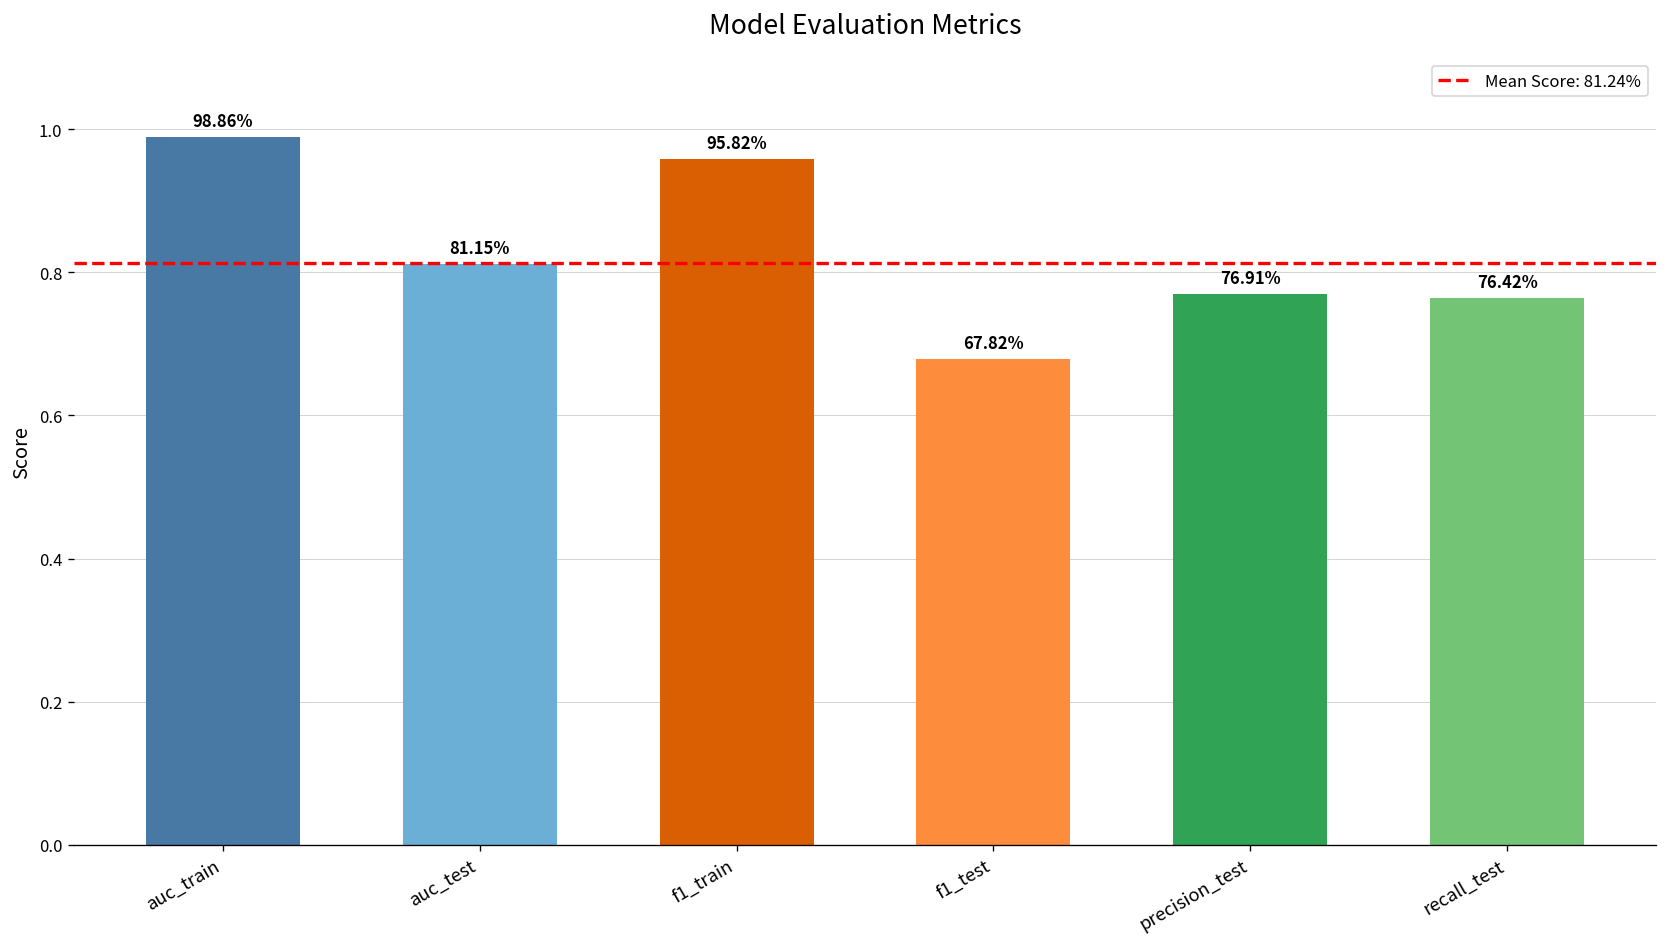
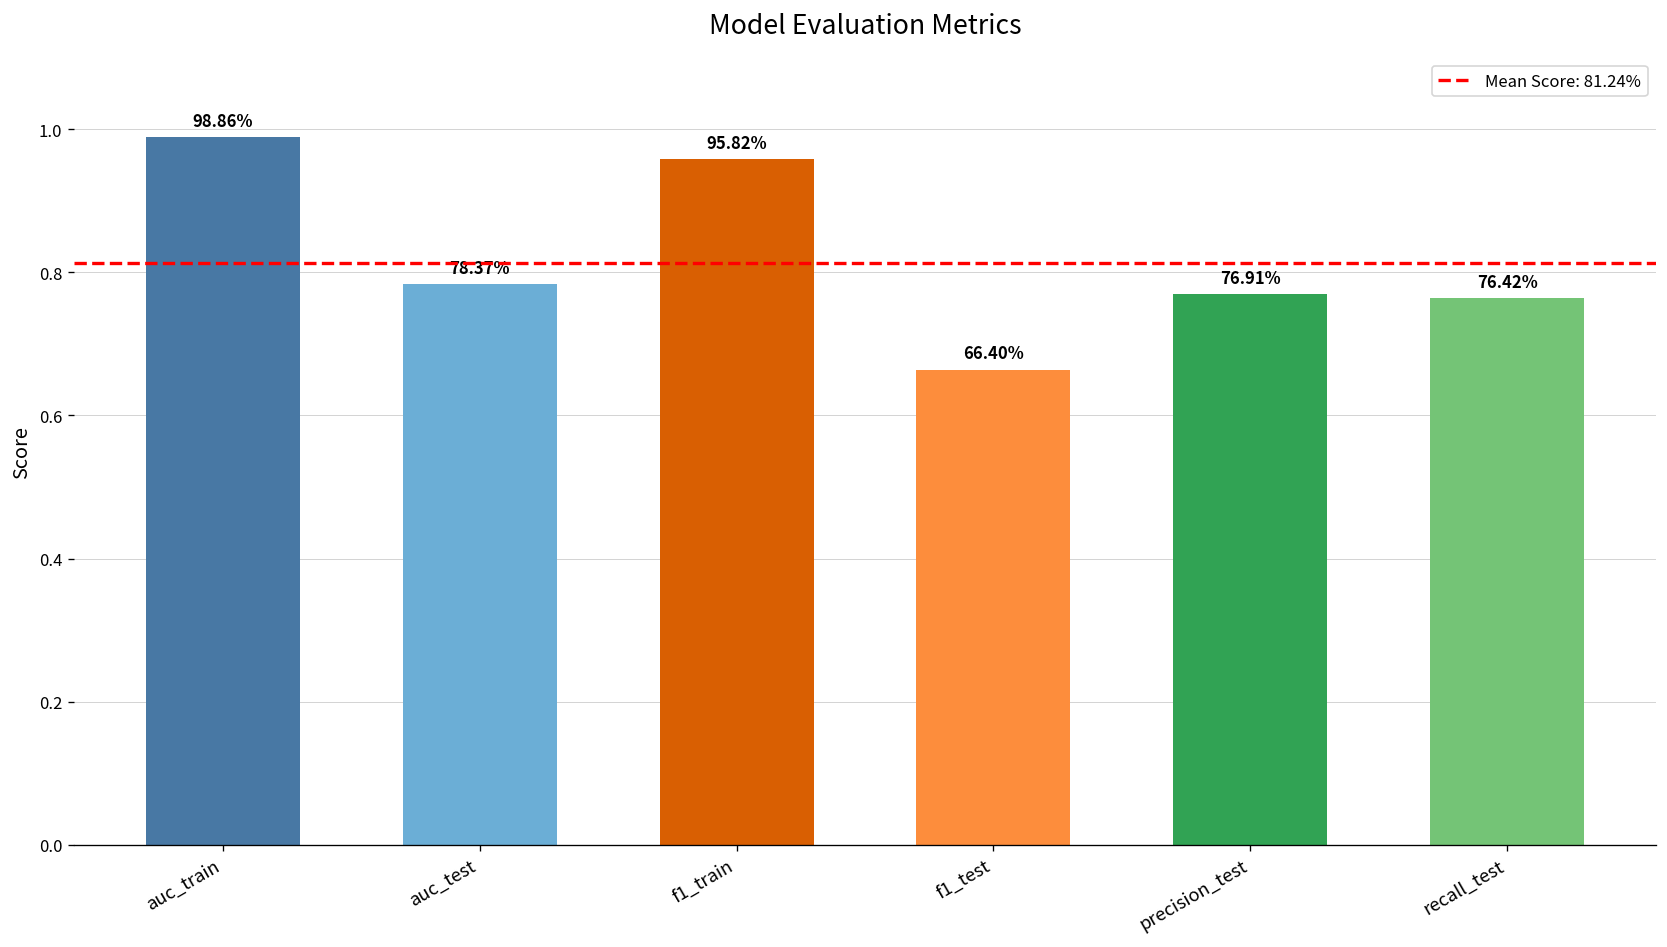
  {
    "auc_train": "98.86%",
-   "auc_test": "81.15%",
+   "auc_test": "78.37%",
    "f1_train": "95.82%",
-   "f1_test": "67.82%",
+   "f1_test": "66.40%",
    "precision_test": "76.91%",
    "recall_test": "76.42%"
  }
